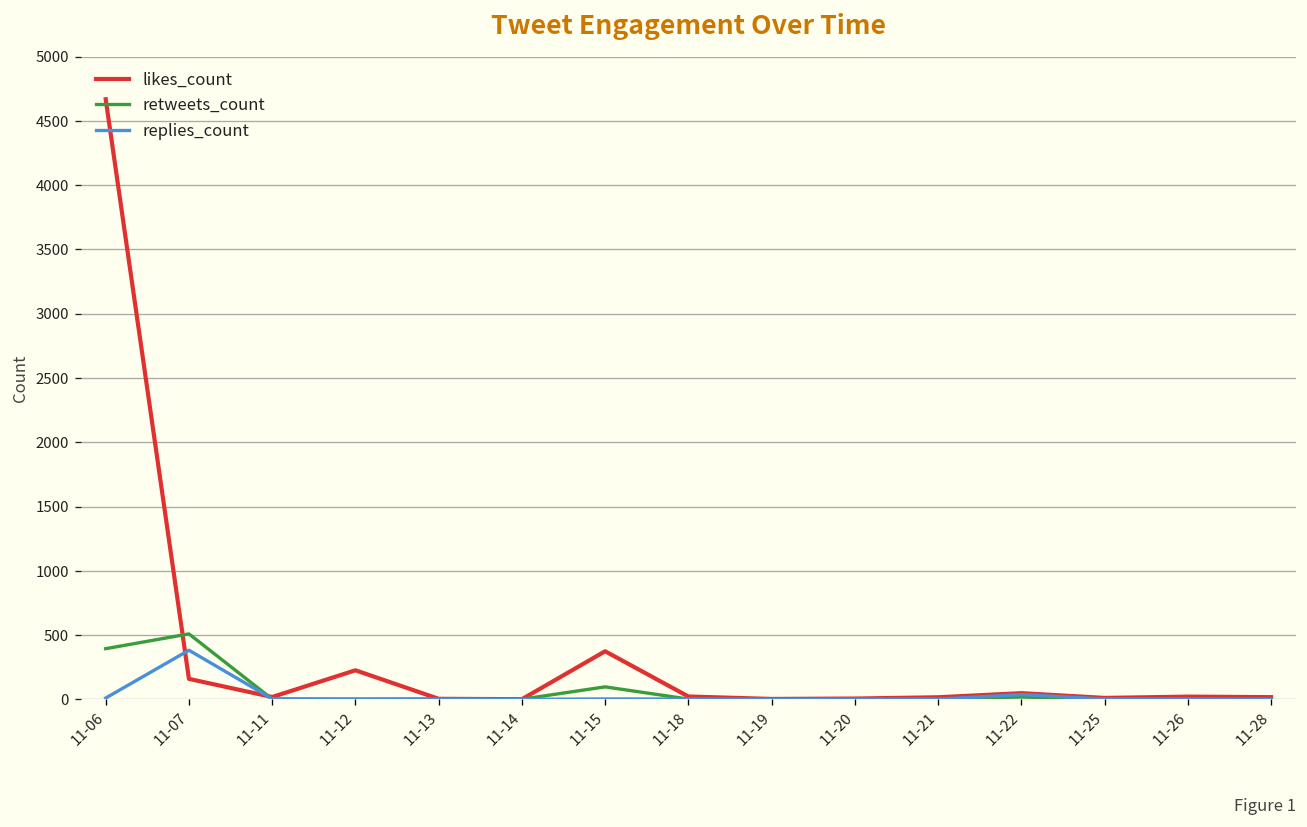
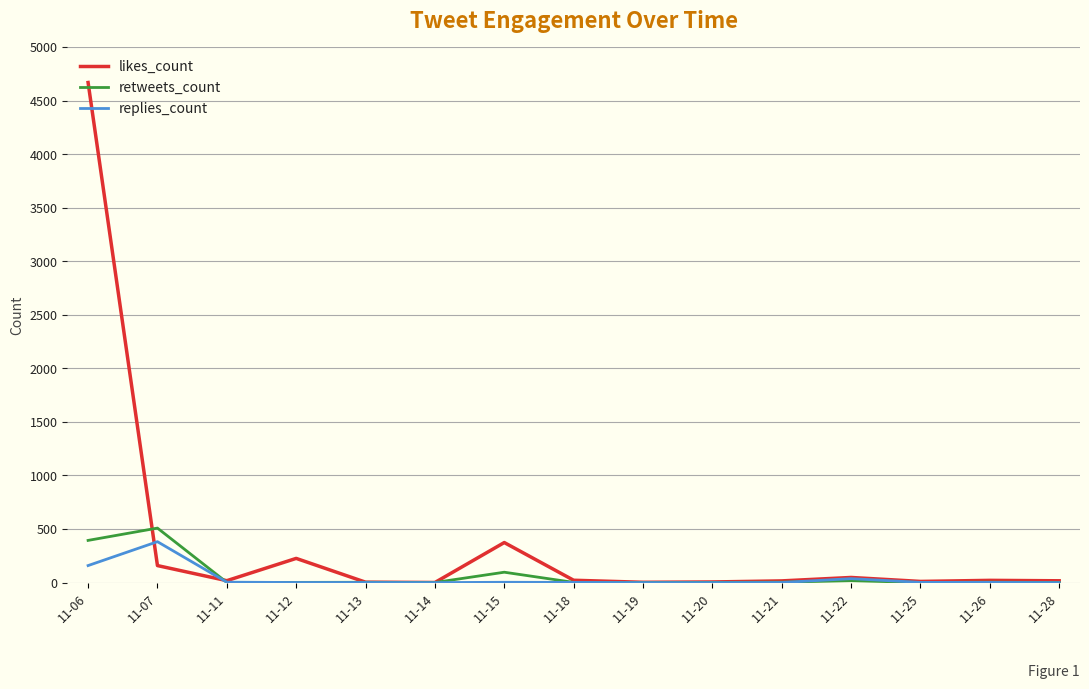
  {
    "likes_count": {
      "11-06": 4670,
      "11-07": 160,
      "11-12": 230,
      "11-15": 370
    },
    "retweets_count": {
      "11-06": 390,
      "11-07": 510,
      "11-15": 100
    },
    "replies_count": {
-     "11-06": 10,
+     "11-06": 160,
      "11-07": 380,
      "11-15": 0
    }
  }
